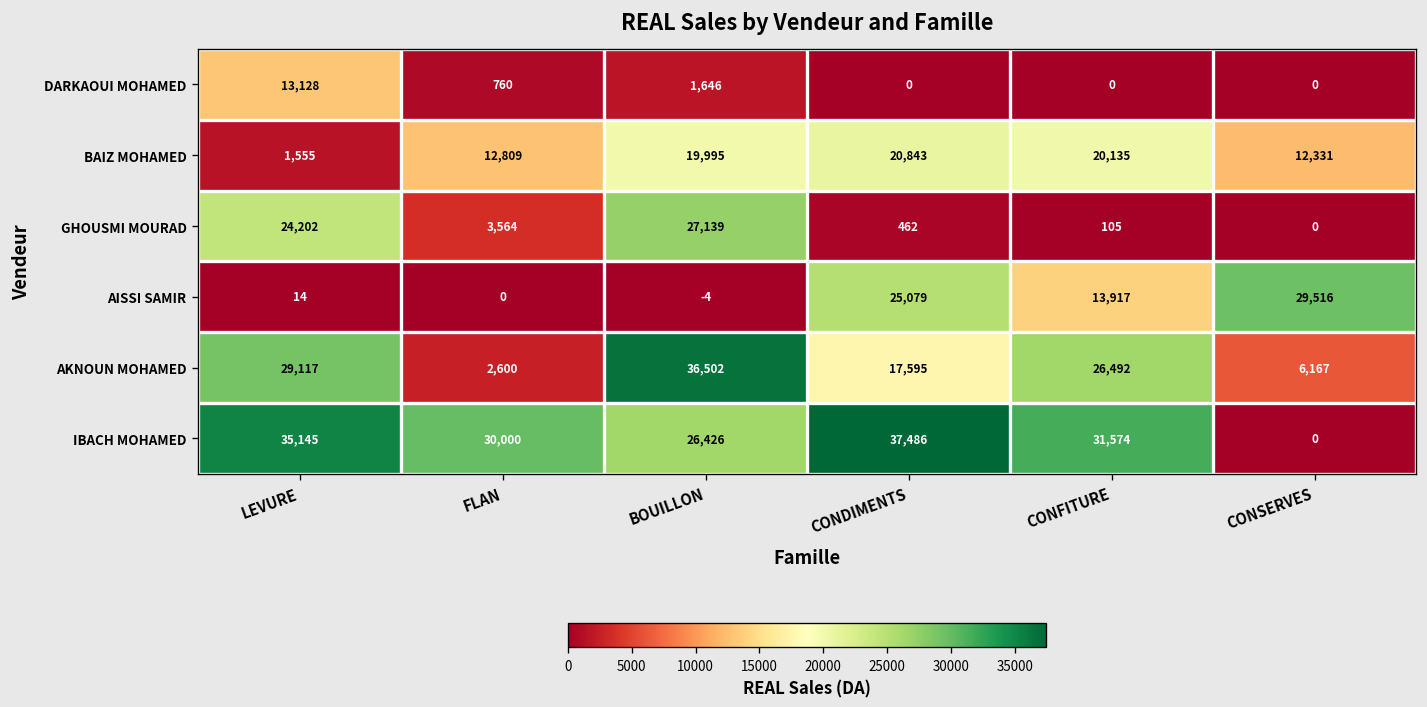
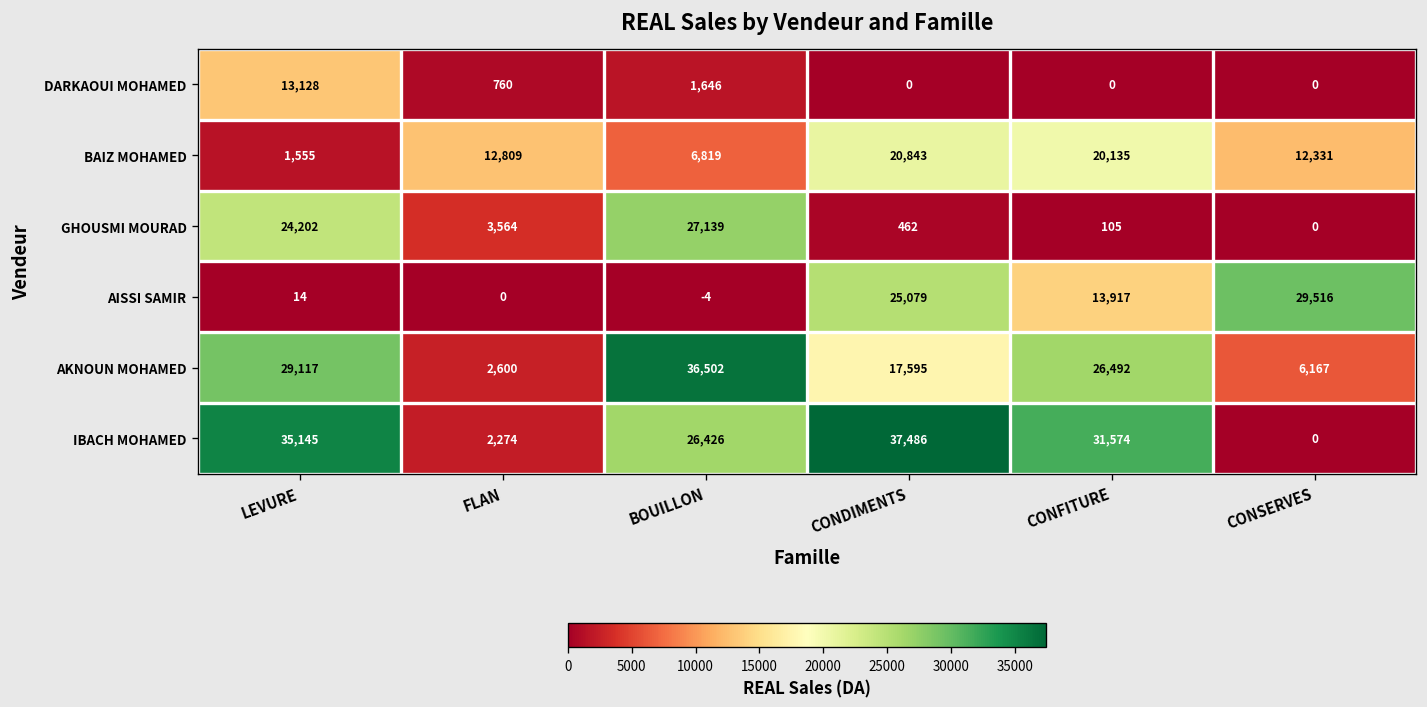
  {
    "DARKAOUI MOHAMED": {
      "LEVURE": "13,128",
      "FLAN": "760",
      "BOUILLON": "1,646",
      "CONDIMENTS": "0",
      "CONFITURE": "0",
      "CONSERVES": "0"
    },
    "BAIZ MOHAMED": {
      "LEVURE": "1,555",
      "FLAN": "12,809",
-     "BOUILLON": "19,995",
+     "BOUILLON": "6,819",
      "CONDIMENTS": "20,843",
      "CONFITURE": "20,135",
      "CONSERVES": "12,331"
    },
    "GHOUSMI MOURAD": {
      "LEVURE": "24,202",
      "FLAN": "3,564",
      "BOUILLON": "27,139",
      "CONDIMENTS": "462",
      "CONFITURE": "105",
      "CONSERVES": "0"
    },
    "AISSI SAMIR": {
      "LEVURE": "14",
      "FLAN": "0",
      "BOUILLON": "-4",
      "CONDIMENTS": "25,079",
      "CONFITURE": "13,917",
      "CONSERVES": "29,516"
    },
    "AKNOUN MOHAMED": {
      "LEVURE": "29,117",
      "FLAN": "2,600",
      "BOUILLON": "36,502",
      "CONDIMENTS": "17,595",
      "CONFITURE": "26,492",
      "CONSERVES": "6,167"
    },
    "IBACH MOHAMED": {
      "LEVURE": "35,145",
-     "FLAN": "30,000",
+     "FLAN": "2,274",
      "BOUILLON": "26,426",
      "CONDIMENTS": "37,486",
      "CONFITURE": "31,574",
      "CONSERVES": "0"
    }
  }
